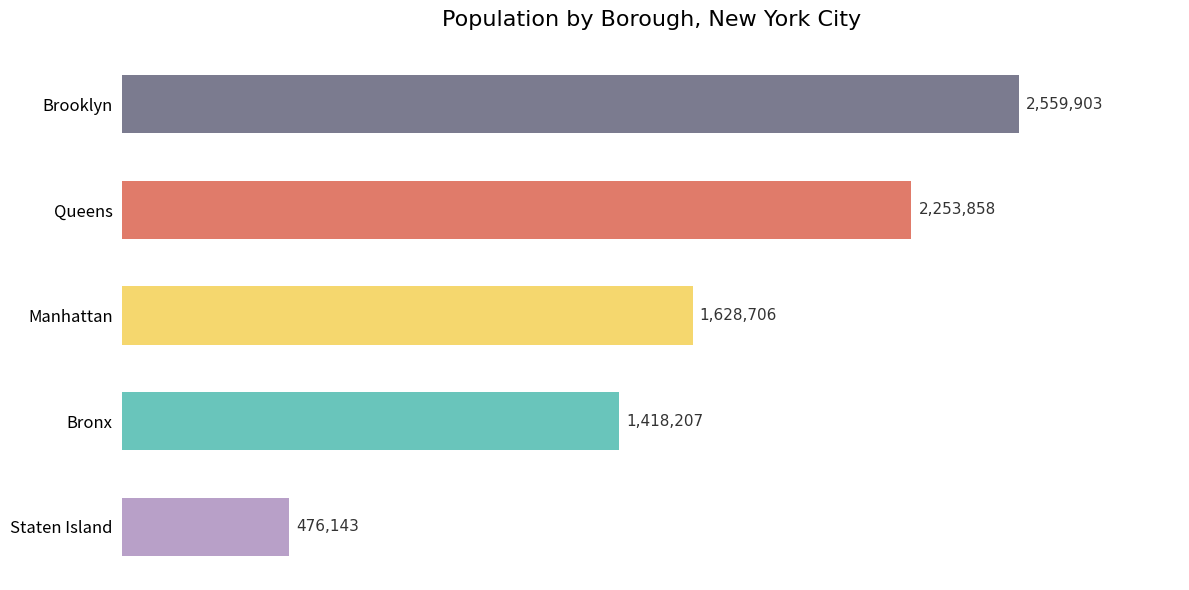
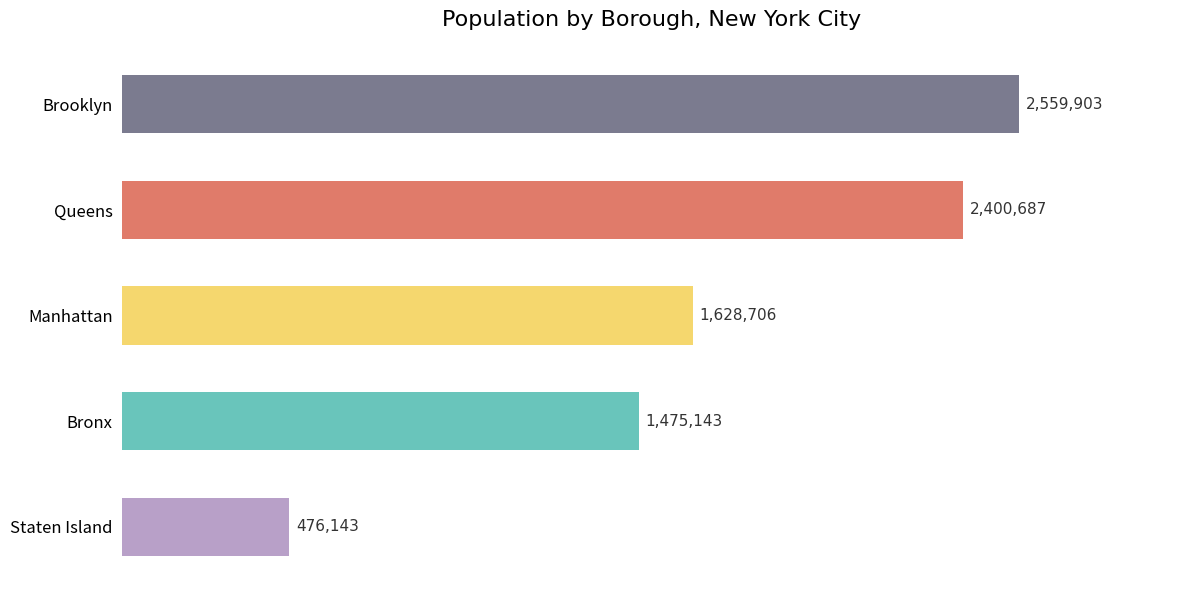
  {
    "Brooklyn": "2,559,903",
-   "Queens": "2,253,858",
+   "Queens": "2,400,687",
    "Manhattan": "1,628,706",
-   "Bronx": "1,418,207",
+   "Bronx": "1,475,143",
    "Staten Island": "476,143"
  }
